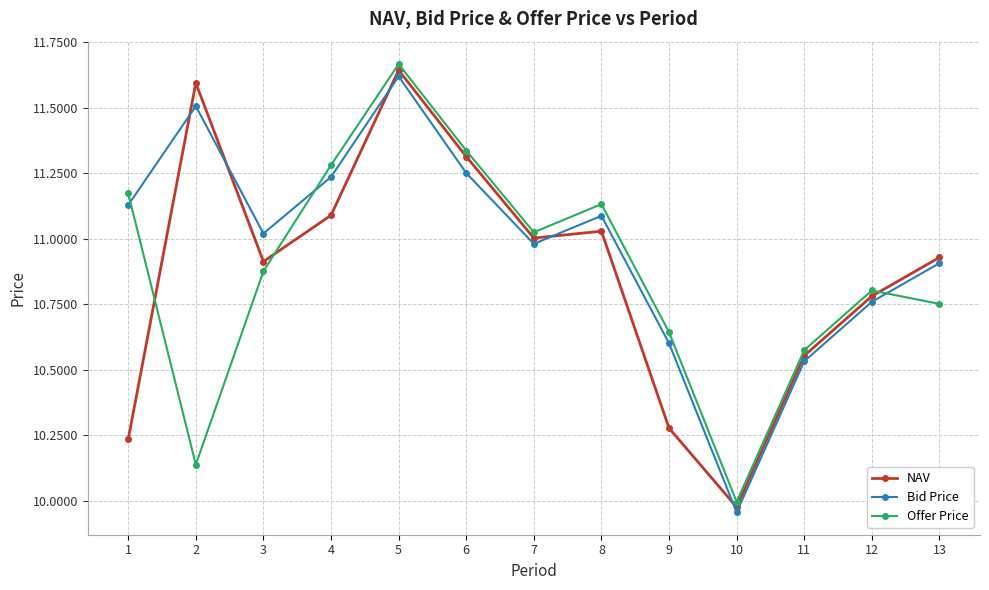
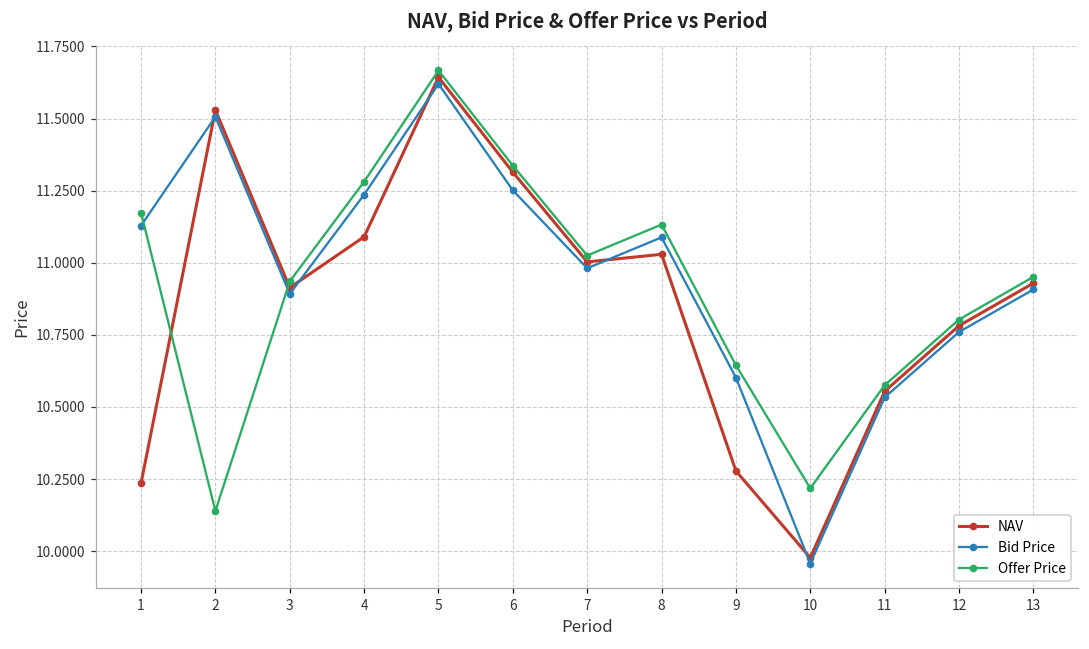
  {
    "NAV": {
      "1": 10.24,
-     "2": 11.59,
+     "2": 11.53,
      "3": 10.91,
      "4": 11.09,
      "5": 11.64,
      "6": 11.31,
      "7": 11.00,
      "8": 11.03,
      "9": 10.28,
      "10": 9.98,
      "11": 10.55,
      "12": 10.78,
      "13": 10.93
    },
    "Bid Price": {
      "1": 11.13,
      "2": 11.51,
-     "3": 11.02,
+     "3": 10.89,
      "4": 11.24,
      "5": 11.62,
      "6": 11.25,
      "7": 10.98,
      "8": 11.09,
      "9": 10.60,
      "10": 9.96,
      "11": 10.53,
      "12": 10.76,
      "13": 10.91
    },
    "Offer Price": {
      "1": 11.17,
      "2": 10.14,
-     "3": 10.88,
+     "3": 10.94,
      "4": 11.28,
      "5": 11.67,
      "6": 11.34,
      "7": 11.03,
      "8": 11.13,
      "9": 10.64,
-     "10": 10.00,
+     "10": 10.22,
      "11": 10.58,
      "12": 10.80,
-     "13": 10.75
+     "13": 10.95
    }
  }
